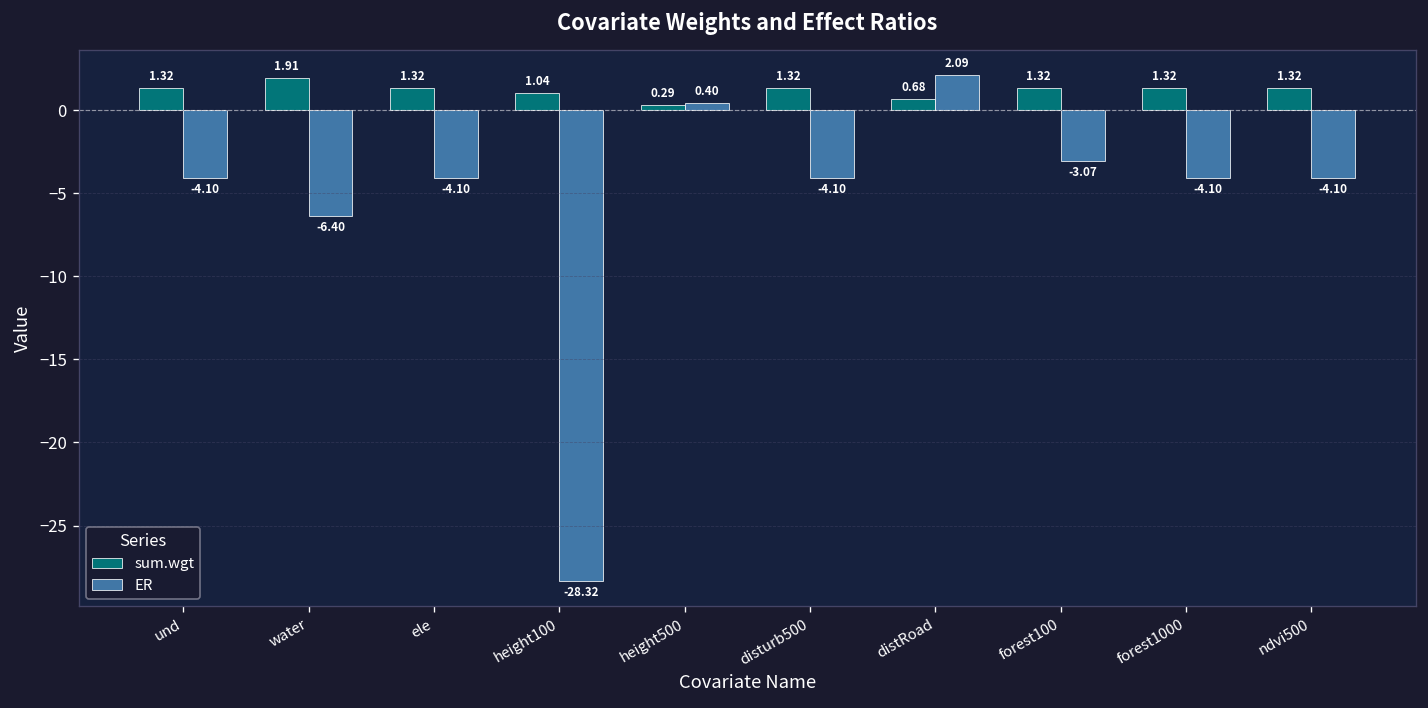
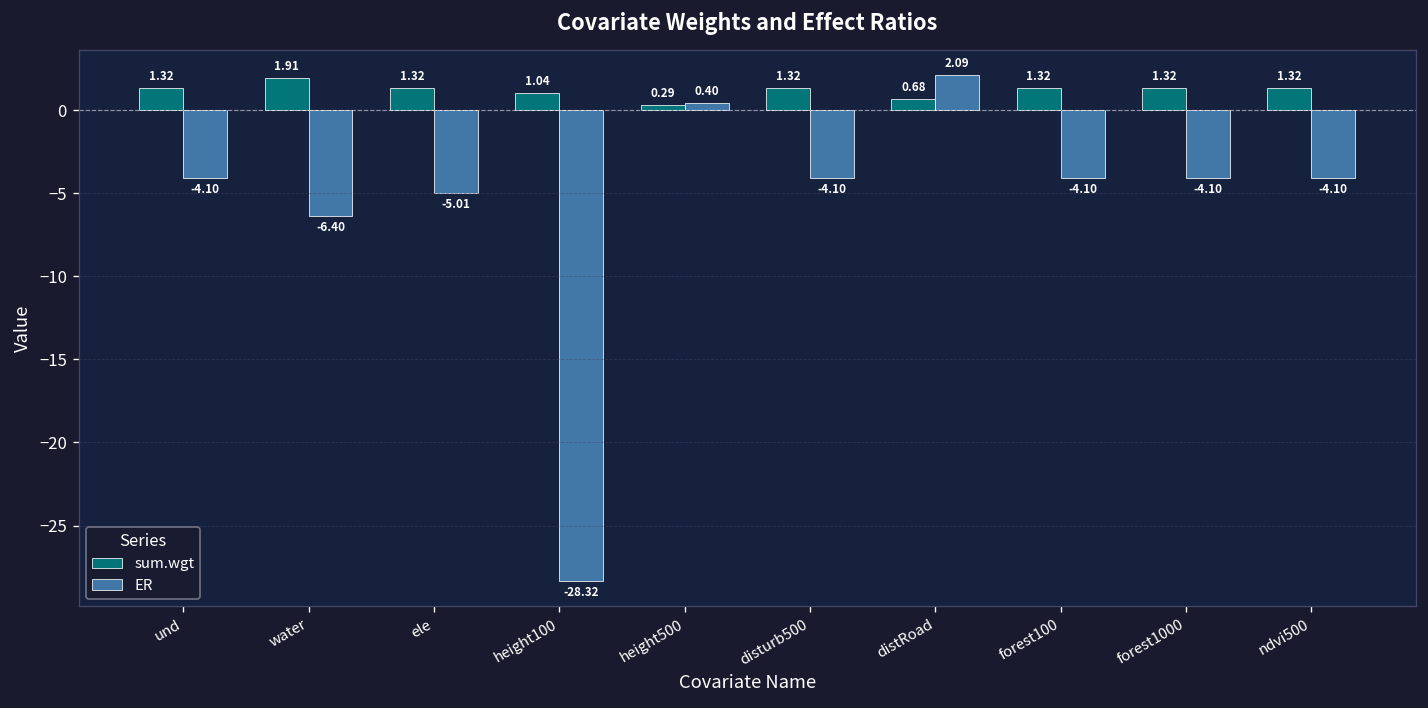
  {
    "sum.wgt": {
      "und": 1.32,
      "water": 1.91,
      "ele": 1.32,
      "height100": 1.04,
      "height500": 0.29,
      "disturb500": 1.32,
      "distRoad": 0.68,
      "forest100": 1.32,
      "forest1000": 1.32,
      "ndvi500": 1.32
    },
    "ER": {
      "und": -4.10,
      "water": -6.40,
-     "ele": -4.10,
+     "ele": -5.01,
      "height100": -28.32,
      "height500": 0.40,
      "disturb500": -4.10,
      "distRoad": 2.09,
-     "forest100": -3.07,
+     "forest100": -4.10,
      "forest1000": -4.10,
      "ndvi500": -4.10
    }
  }
